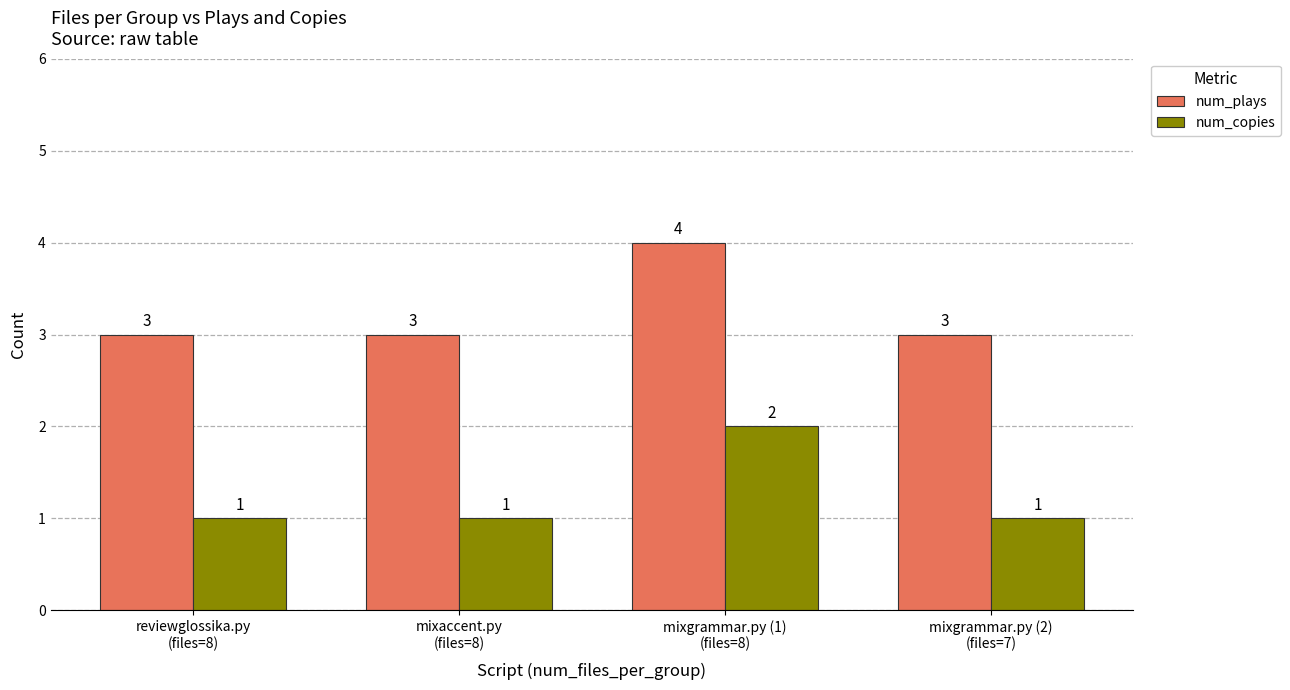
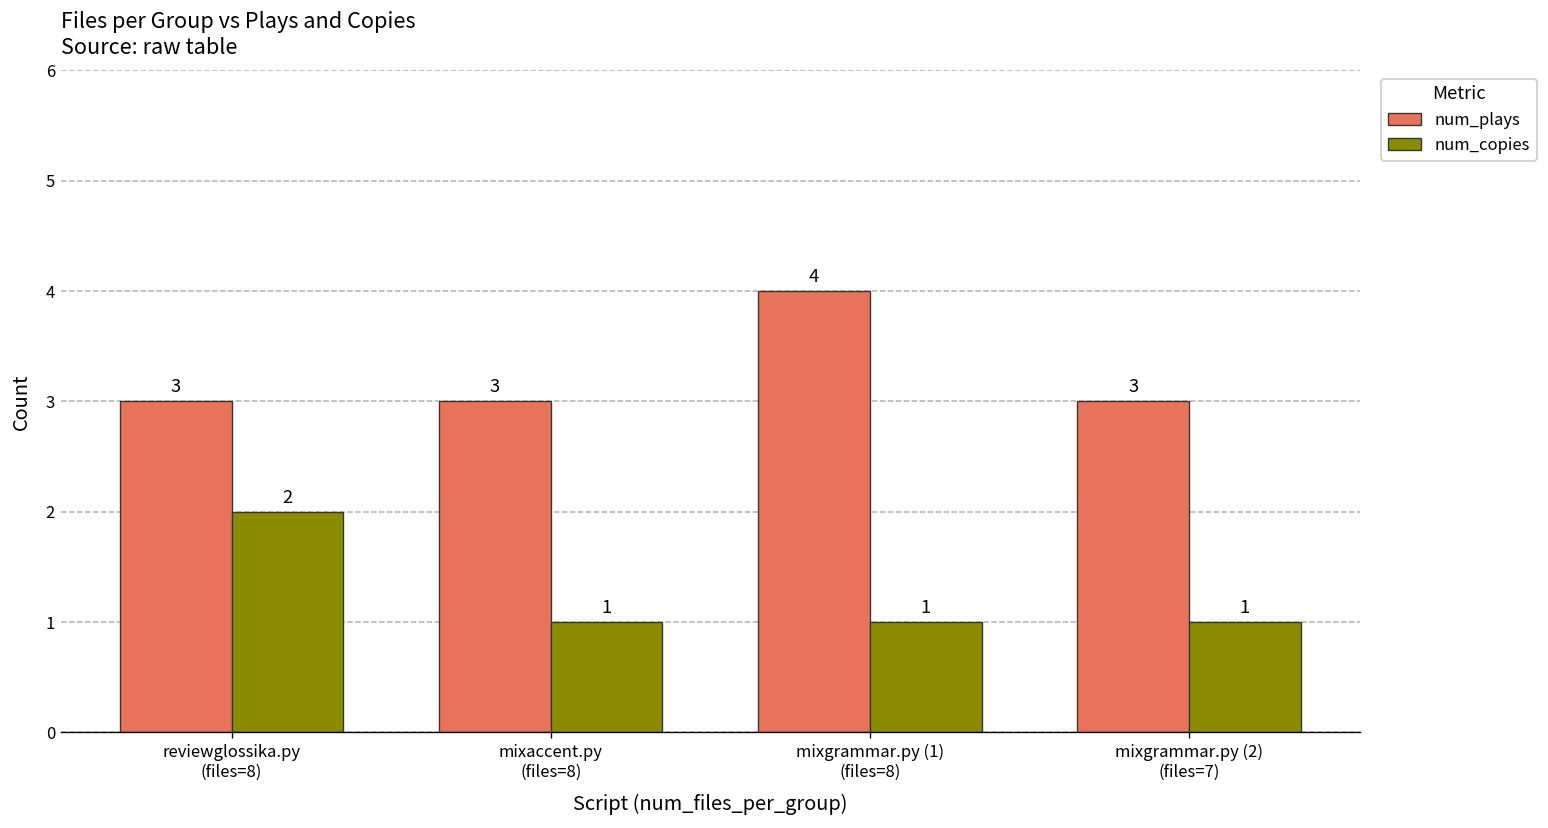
  {
    "num_plays": {
      "reviewglossika.py (files=8)": 3,
      "mixaccent.py (files=8)": 3,
      "mixgrammar.py (1) (files=8)": 4,
      "mixgrammar.py (2) (files=7)": 3
    },
    "num_copies": {
-     "reviewglossika.py (files=8)": 1,
+     "reviewglossika.py (files=8)": 2,
      "mixaccent.py (files=8)": 1,
-     "mixgrammar.py (1) (files=8)": 2,
+     "mixgrammar.py (1) (files=8)": 1,
      "mixgrammar.py (2) (files=7)": 1
    }
  }
